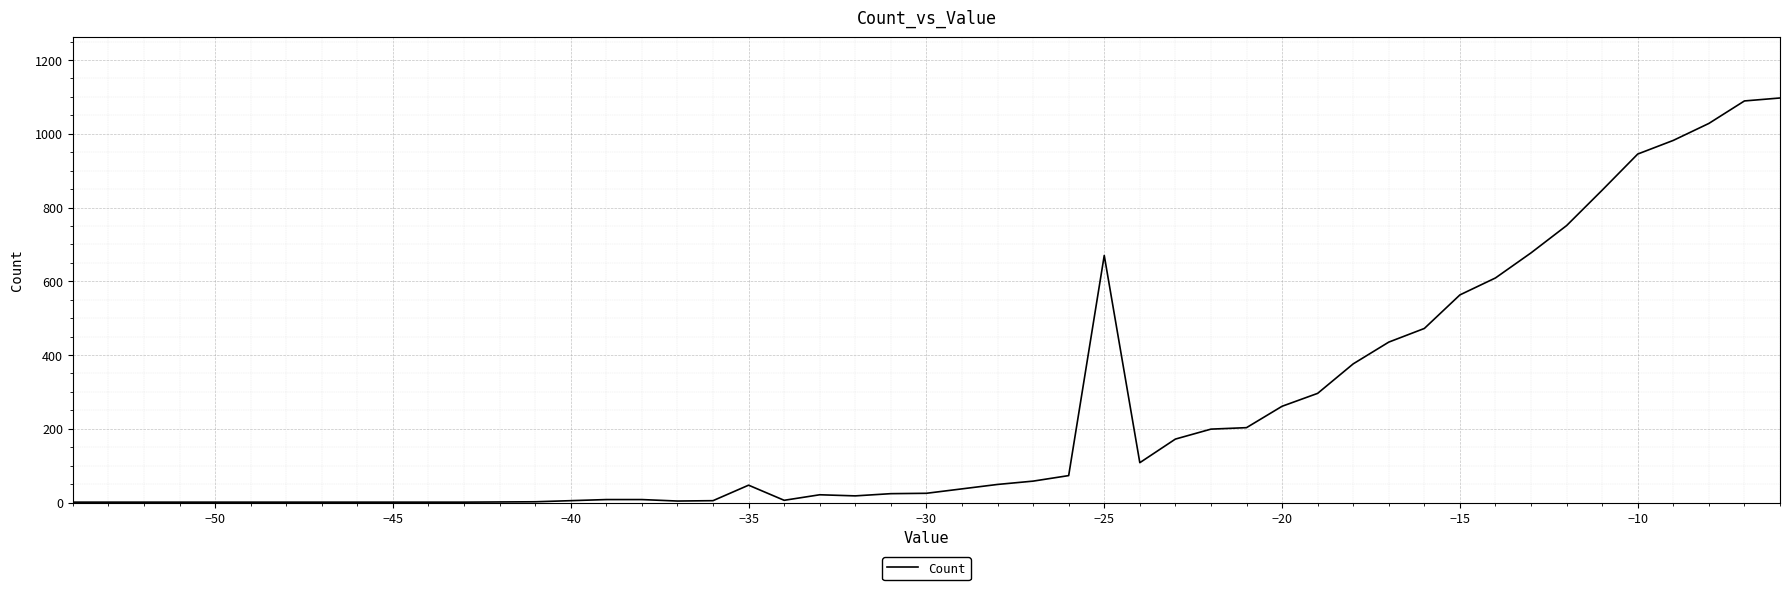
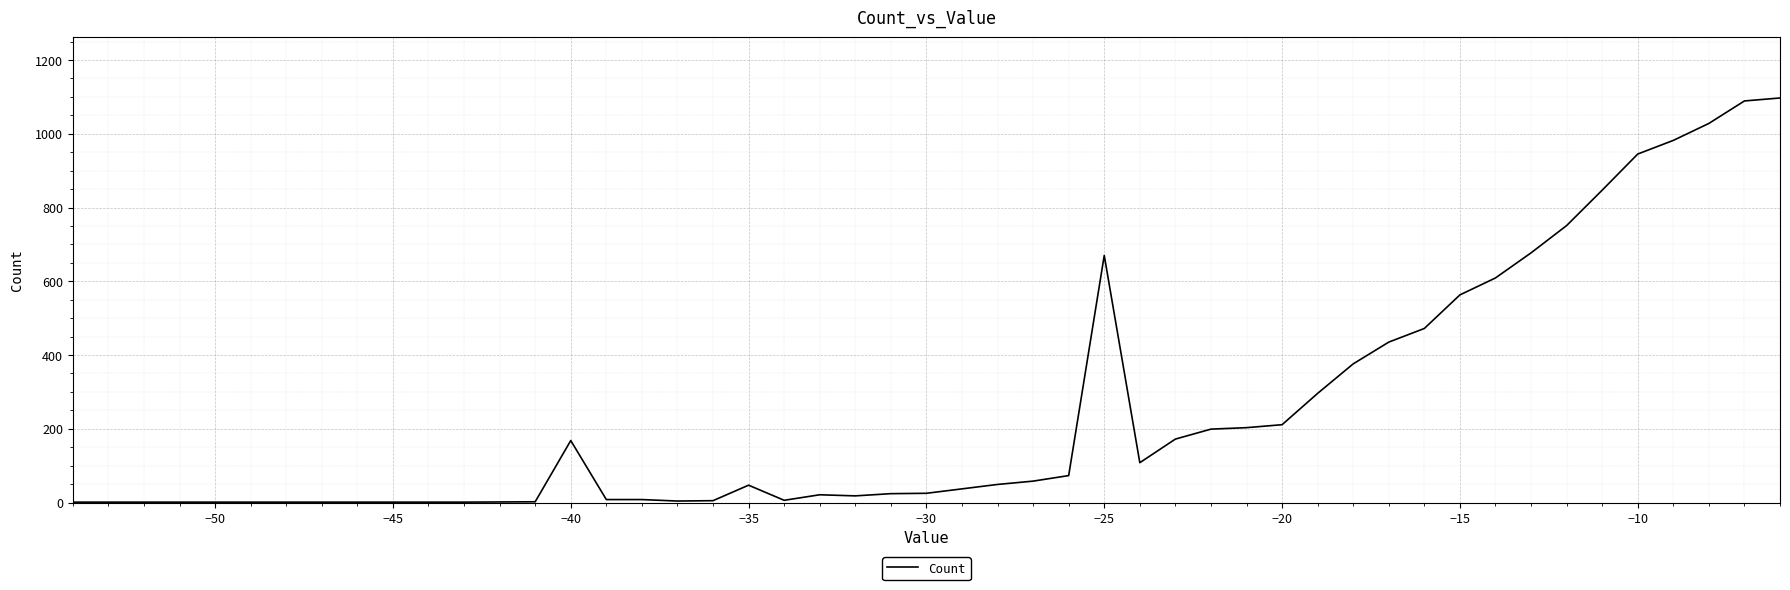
  {
-   "−40": 10,
+   "−40": 170,
    "−35": 50,
    "−30": 30,
    "−25": 670,
-   "−20": 260,
+   "−20": 210,
    "−15": 560,
    "−10": 950
  }
